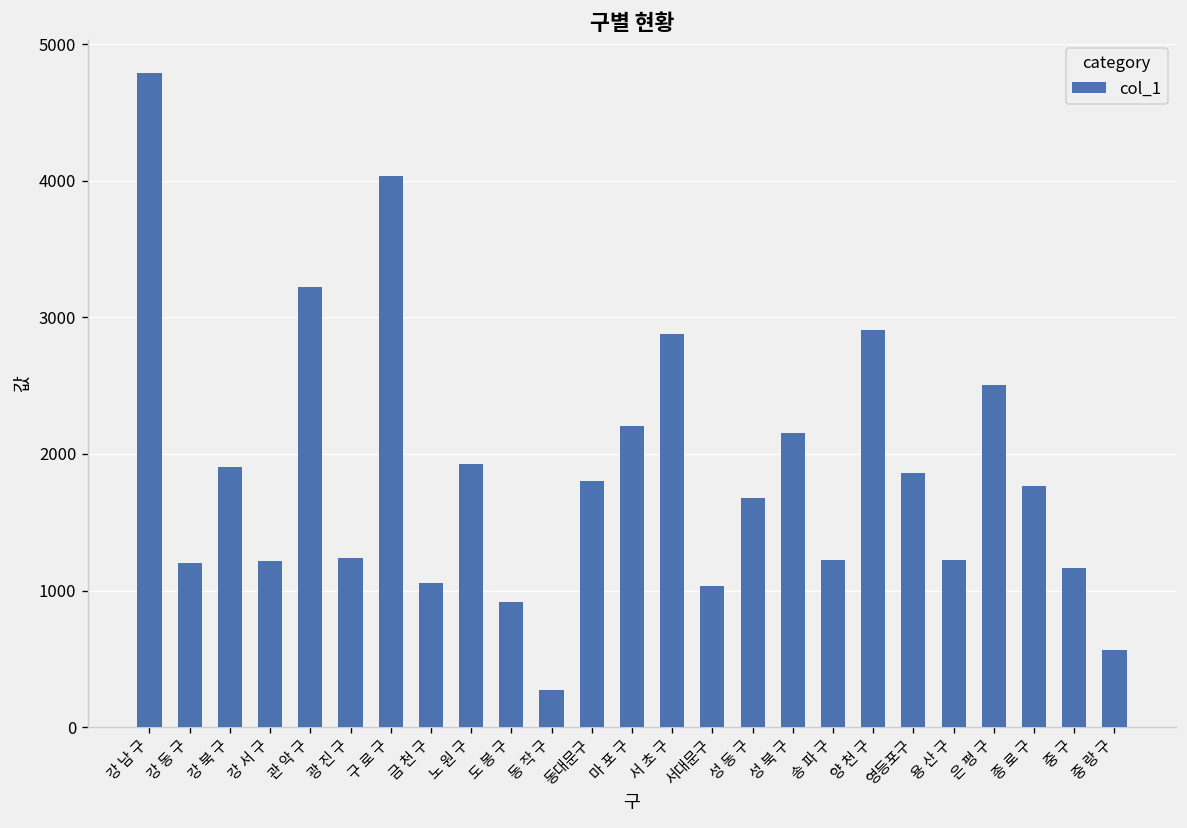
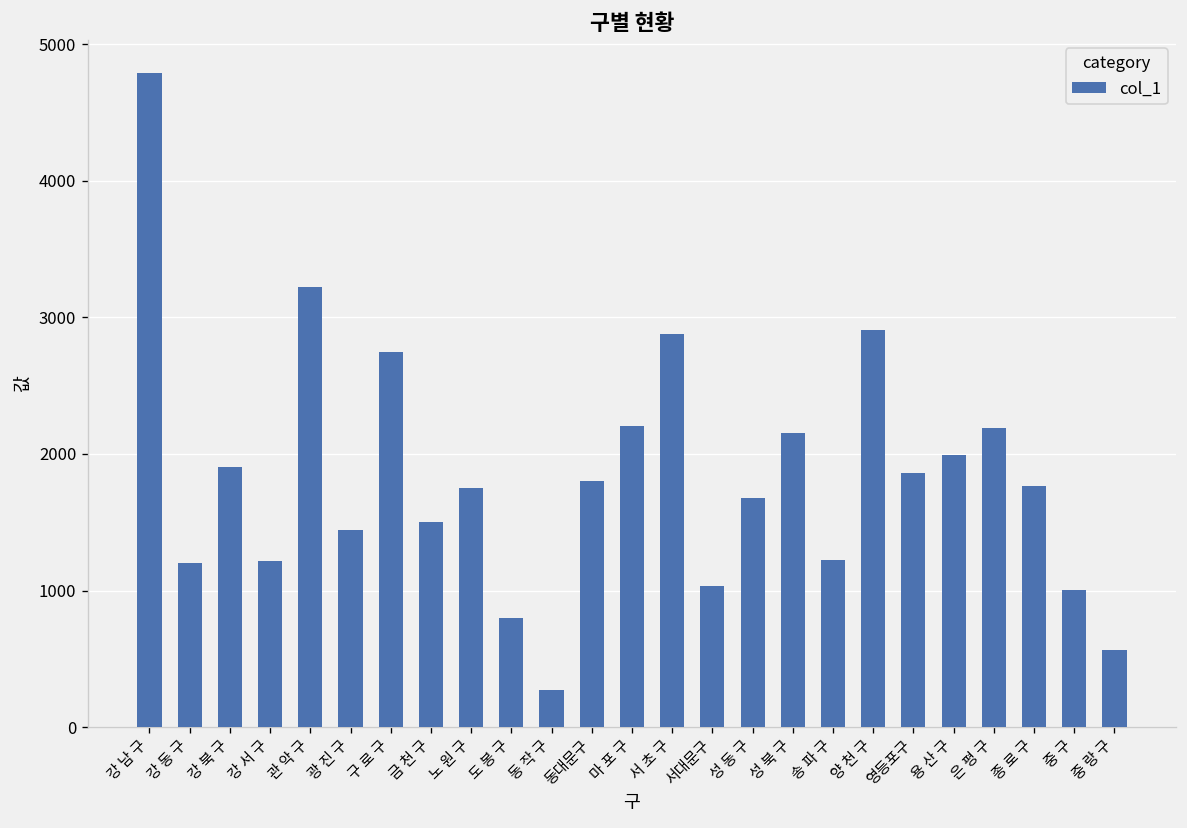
  {
    "강 남 구": 4790,
    "강 동 구": 1200,
    "강 북 구": 1910,
    "강 서 구": 1220,
    "관 악 구": 3220,
-   "광 진 구": 1240,
-   "구 로 구": 4040,
-   "금 천 구": 1060,
-   "노 원 구": 1930,
-   "도 봉 구": 920,
+   "광 진 구": 1440,
+   "구 로 구": 2750,
+   "금 천 구": 1500,
+   "노 원 구": 1750,
+   "도 봉 구": 800,
    "동 작 구": 280,
    "동대문구": 1800,
    "마 포 구": 2210,
    "서 초 구": 2880,
    "서대문구": 1030,
    "성 동 구": 1680,
    "성 북 구": 2160,
    "송 파 구": 1220,
    "양 천 구": 2910,
    "영등포구": 1860,
-   "용 산 구": 1220,
-   "은 평 구": 2510,
+   "용 산 구": 1990,
+   "은 평 구": 2190,
    "종 로 구": 1770,
-   "중 구": 1170,
+   "중 구": 1010,
    "중 랑 구": 570
  }
